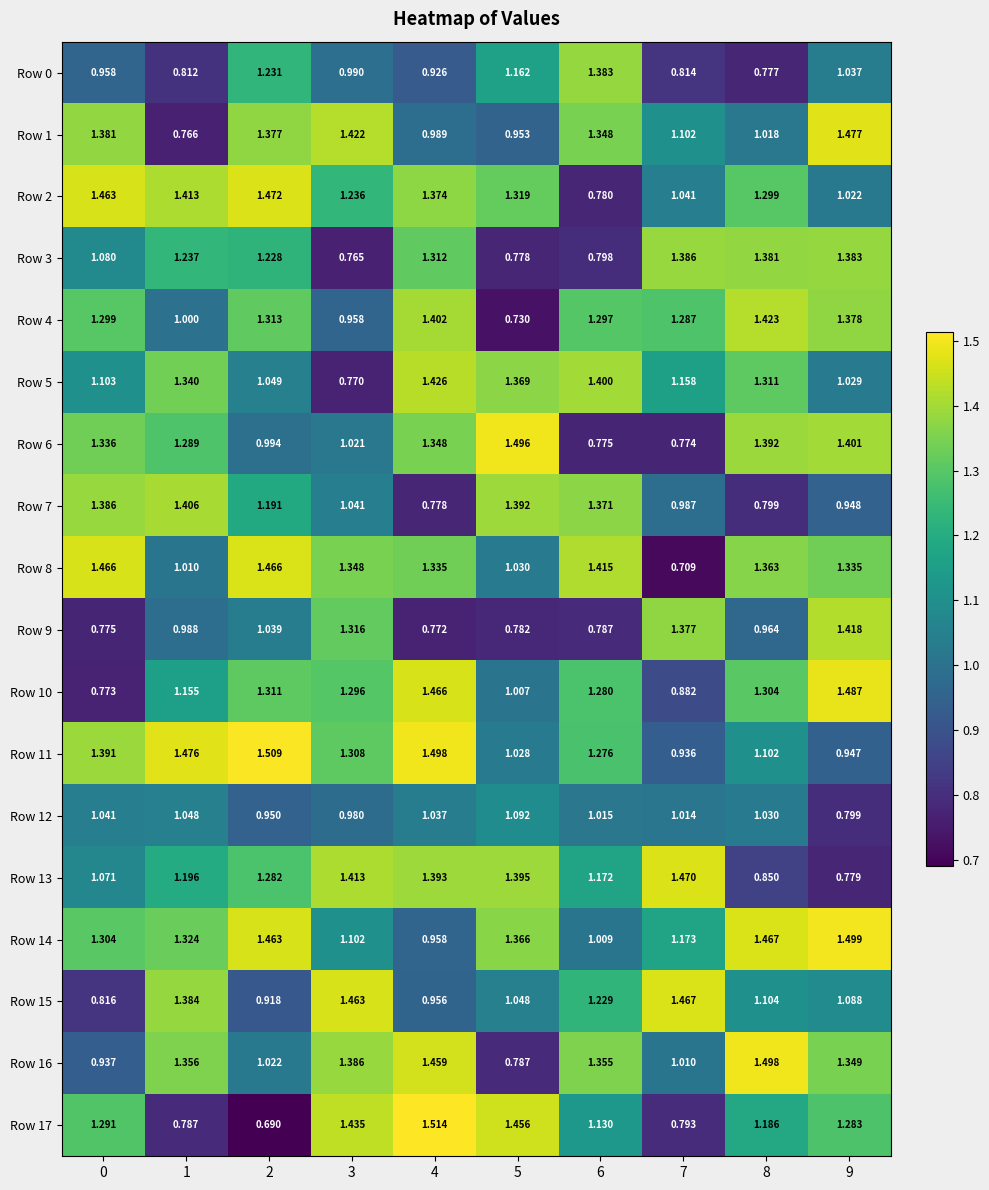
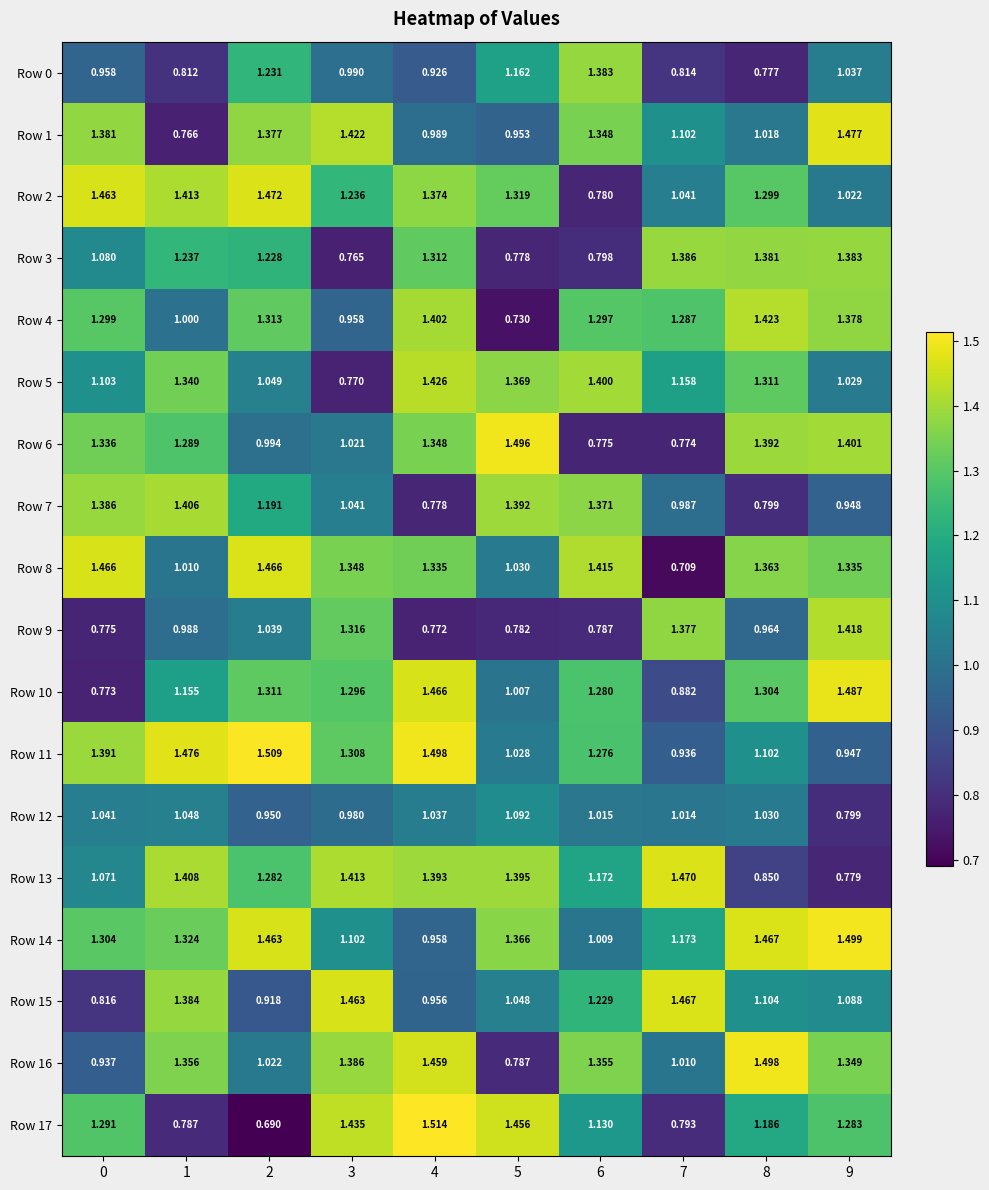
  {
    "Row 0": {
      "0": 0.958,
      "1": 0.812,
      "2": 1.231,
      "3": 0.990,
      "4": 0.926,
      "5": 1.162,
      "6": 1.383,
      "7": 0.814,
      "8": 0.777,
      "9": 1.037
    },
    "Row 1": {
      "0": 1.381,
      "1": 0.766,
      "2": 1.377,
      "3": 1.422,
      "4": 0.989,
      "5": 0.953,
      "6": 1.348,
      "7": 1.102,
      "8": 1.018,
      "9": 1.477
    },
    "Row 2": {
      "0": 1.463,
      "1": 1.413,
      "2": 1.472,
      "3": 1.236,
      "4": 1.374,
      "5": 1.319,
      "6": 0.780,
      "7": 1.041,
      "8": 1.299,
      "9": 1.022
    },
    "Row 3": {
      "0": 1.080,
      "1": 1.237,
      "2": 1.228,
      "3": 0.765,
      "4": 1.312,
      "5": 0.778,
      "6": 0.798,
      "7": 1.386,
      "8": 1.381,
      "9": 1.383
    },
    "Row 4": {
      "0": 1.299,
      "1": 1.000,
      "2": 1.313,
      "3": 0.958,
      "4": 1.402,
      "5": 0.730,
      "6": 1.297,
      "7": 1.287,
      "8": 1.423,
      "9": 1.378
    },
    "Row 5": {
      "0": 1.103,
      "1": 1.340,
      "2": 1.049,
      "3": 0.770,
      "4": 1.426,
      "5": 1.369,
      "6": 1.400,
      "7": 1.158,
      "8": 1.311,
      "9": 1.029
    },
    "Row 6": {
      "0": 1.336,
      "1": 1.289,
      "2": 0.994,
      "3": 1.021,
      "4": 1.348,
      "5": 1.496,
      "6": 0.775,
      "7": 0.774,
      "8": 1.392,
      "9": 1.401
    },
    "Row 7": {
      "0": 1.386,
      "1": 1.406,
      "2": 1.191,
      "3": 1.041,
      "4": 0.778,
      "5": 1.392,
      "6": 1.371,
      "7": 0.987,
      "8": 0.799,
      "9": 0.948
    },
    "Row 8": {
      "0": 1.466,
      "1": 1.010,
      "2": 1.466,
      "3": 1.348,
      "4": 1.335,
      "5": 1.030,
      "6": 1.415,
      "7": 0.709,
      "8": 1.363,
      "9": 1.335
    },
    "Row 9": {
      "0": 0.775,
      "1": 0.988,
      "2": 1.039,
      "3": 1.316,
      "4": 0.772,
      "5": 0.782,
      "6": 0.787,
      "7": 1.377,
      "8": 0.964,
      "9": 1.418
    },
    "Row 10": {
      "0": 0.773,
      "1": 1.155,
      "2": 1.311,
      "3": 1.296,
      "4": 1.466,
      "5": 1.007,
      "6": 1.280,
      "7": 0.882,
      "8": 1.304,
      "9": 1.487
    },
    "Row 11": {
      "0": 1.391,
      "1": 1.476,
      "2": 1.509,
      "3": 1.308,
      "4": 1.498,
      "5": 1.028,
      "6": 1.276,
      "7": 0.936,
      "8": 1.102,
      "9": 0.947
    },
    "Row 12": {
      "0": 1.041,
      "1": 1.048,
      "2": 0.950,
      "3": 0.980,
      "4": 1.037,
      "5": 1.092,
      "6": 1.015,
      "7": 1.014,
      "8": 1.030,
      "9": 0.799
    },
    "Row 13": {
      "0": 1.071,
-     "1": 1.196,
+     "1": 1.408,
      "2": 1.282,
      "3": 1.413,
      "4": 1.393,
      "5": 1.395,
      "6": 1.172,
      "7": 1.470,
      "8": 0.850,
      "9": 0.779
    },
    "Row 14": {
      "0": 1.304,
      "1": 1.324,
      "2": 1.463,
      "3": 1.102,
      "4": 0.958,
      "5": 1.366,
      "6": 1.009,
      "7": 1.173,
      "8": 1.467,
      "9": 1.499
    },
    "Row 15": {
      "0": 0.816,
      "1": 1.384,
      "2": 0.918,
      "3": 1.463,
      "4": 0.956,
      "5": 1.048,
      "6": 1.229,
      "7": 1.467,
      "8": 1.104,
      "9": 1.088
    },
    "Row 16": {
      "0": 0.937,
      "1": 1.356,
      "2": 1.022,
      "3": 1.386,
      "4": 1.459,
      "5": 0.787,
      "6": 1.355,
      "7": 1.010,
      "8": 1.498,
      "9": 1.349
    },
    "Row 17": {
      "0": 1.291,
      "1": 0.787,
      "2": 0.690,
      "3": 1.435,
      "4": 1.514,
      "5": 1.456,
      "6": 1.130,
      "7": 0.793,
      "8": 1.186,
      "9": 1.283
    }
  }
